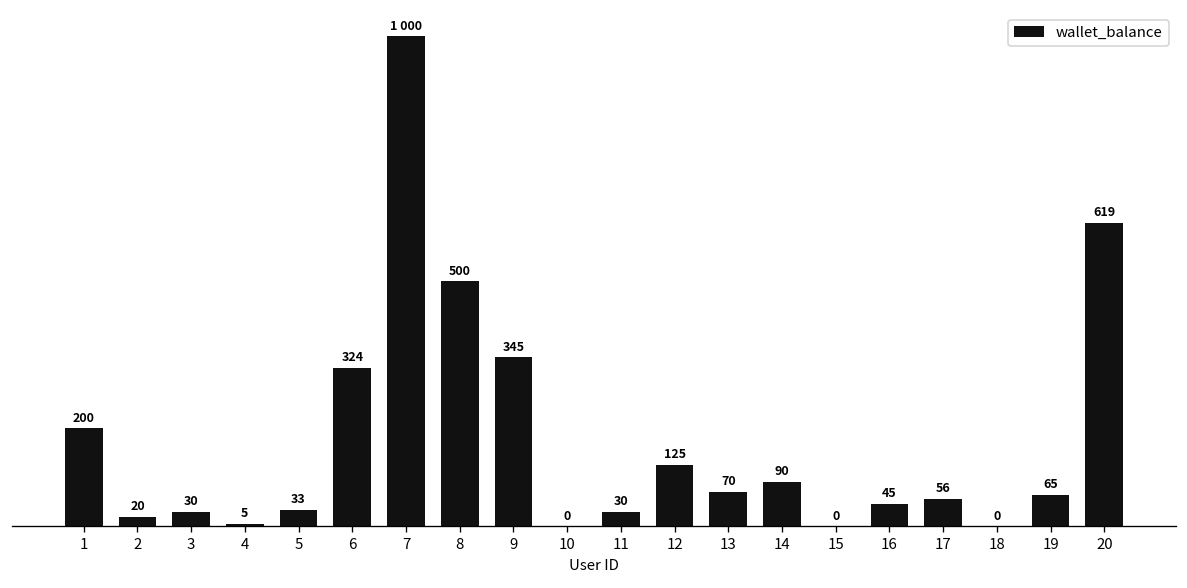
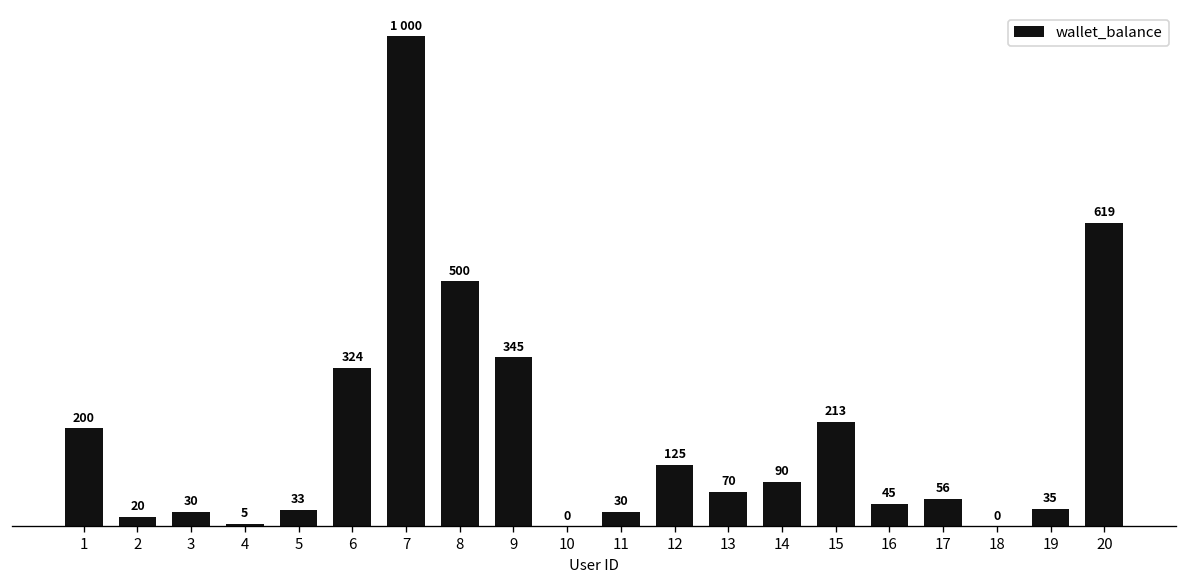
  {
    "1": 200,
    "2": 20,
    "3": 30,
    "4": 5,
    "5": 33,
    "6": 324,
    "8": 500,
    "9": 345,
    "10": 0,
    "11": 30,
    "12": 125,
    "13": 70,
    "14": 90,
-   "15": 0,
+   "15": 213,
    "16": 45,
    "17": 56,
    "18": 0,
-   "19": 65,
+   "19": 35,
    "20": 619
  }
